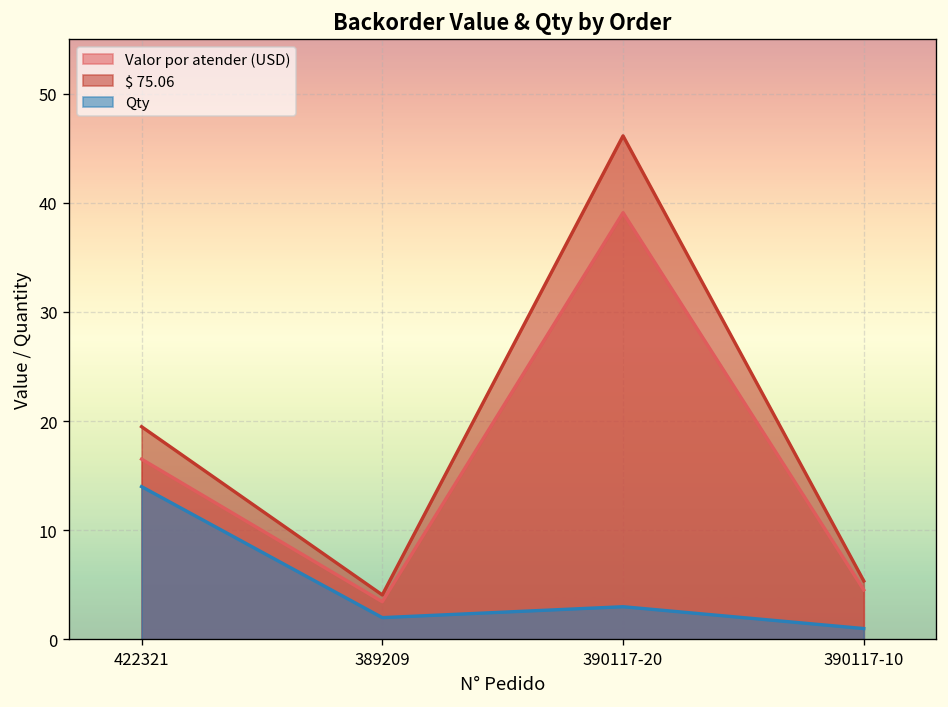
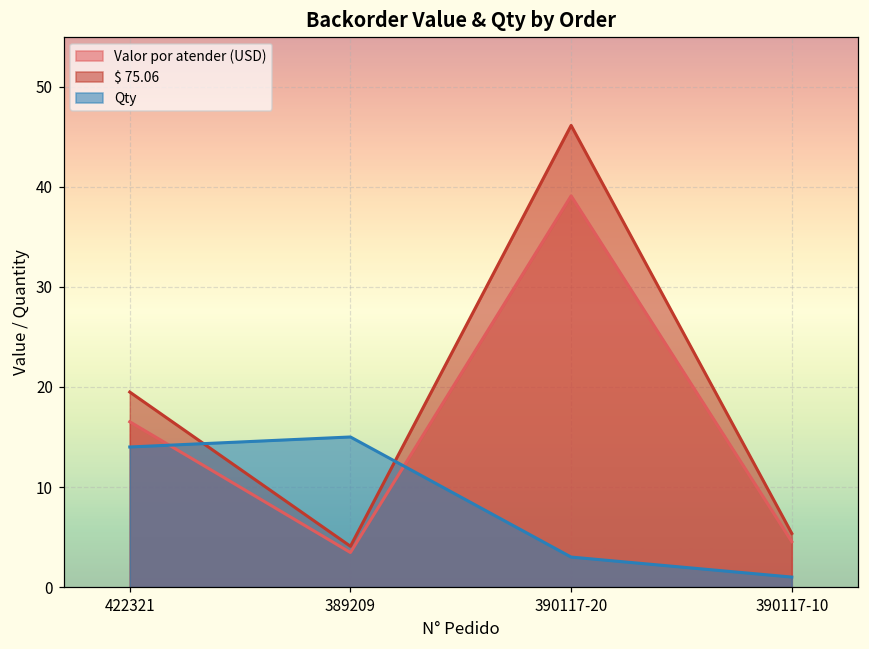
  {
    "Qty": {
      "422321": 14,
-     "389209": 2,
+     "389209": 15,
      "390117-20": 3,
      "390117-10": 1
    }
  }
